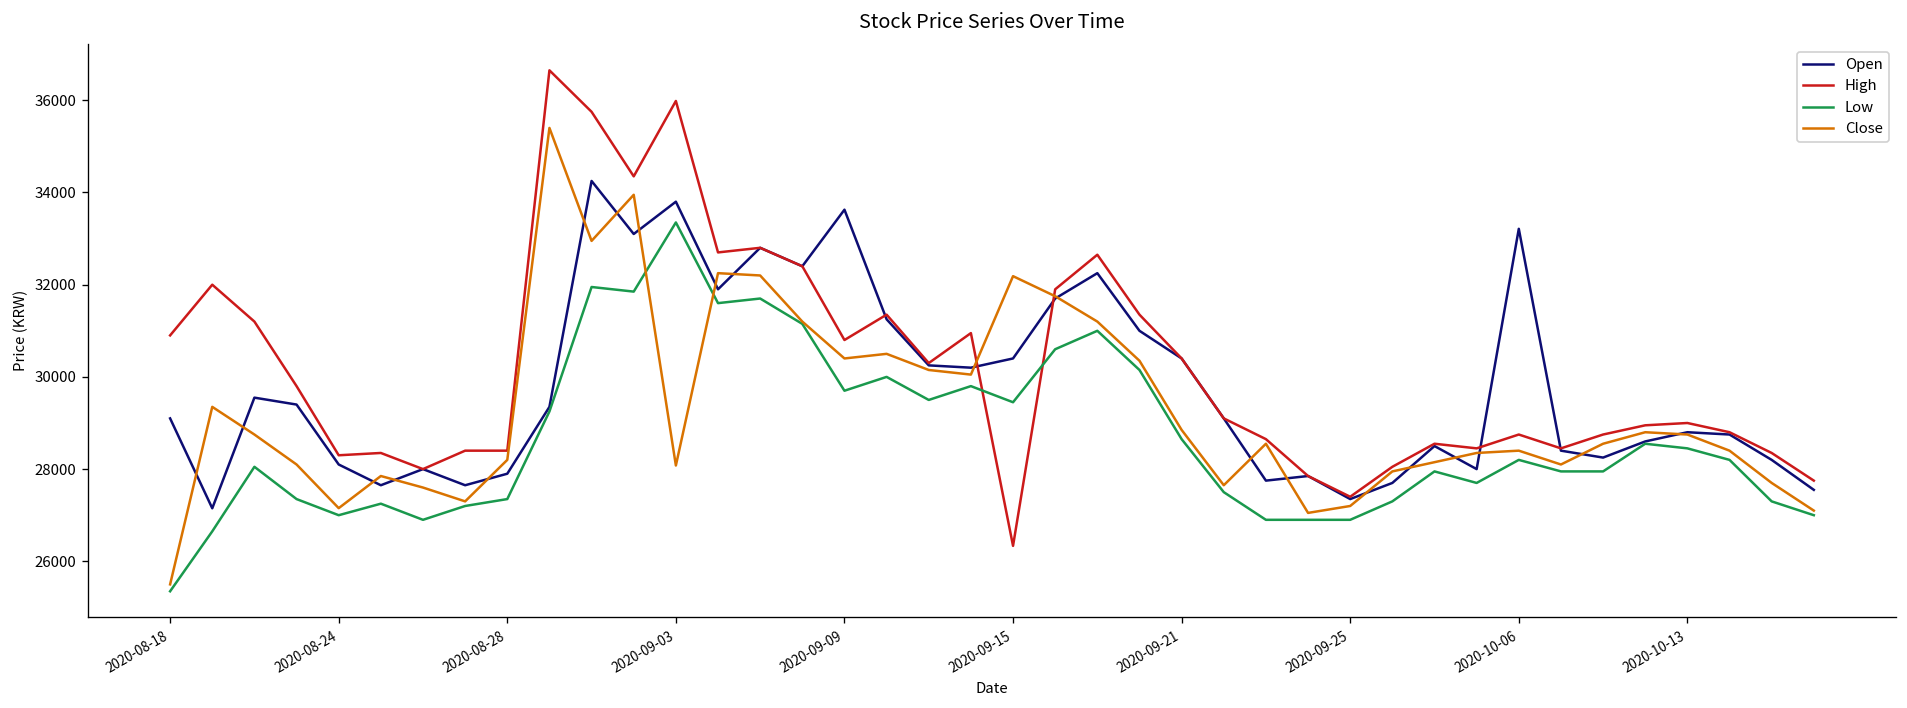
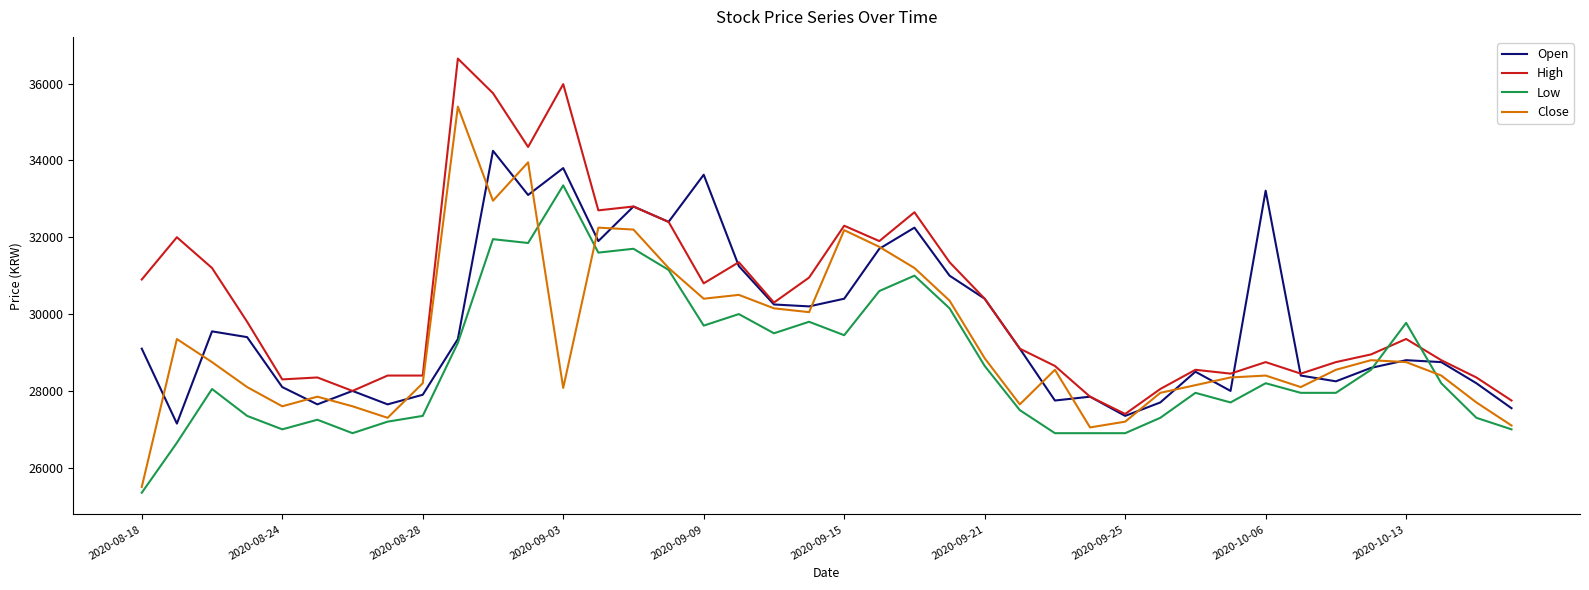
  {
    "Open": {
      "2020-08-18": 29100,
      "2020-08-24": 28100,
      "2020-08-28": 27900,
      "2020-09-03": 33800,
      "2020-09-09": 33600,
      "2020-09-15": 30400,
      "2020-10-06": 33200
    },
    "High": {
      "2020-08-18": 30900,
      "2020-08-24": 28300,
      "2020-08-28": 28400,
      "2020-09-03": 36000,
      "2020-09-09": 30800,
-     "2020-09-15": 26300,
+     "2020-09-15": 32300,
      "2020-10-06": 28800,
-     "2020-10-13": 29000
+     "2020-10-13": 29400
    },
    "Low": {
      "2020-08-18": 25400,
      "2020-08-24": 27000,
      "2020-08-28": 27400,
      "2020-09-03": 33400,
      "2020-09-09": 29700,
      "2020-09-15": 29500,
      "2020-09-21": 28700,
      "2020-09-25": 26900,
      "2020-10-06": 28200,
-     "2020-10-13": 28500
+     "2020-10-13": 29800
    },
    "Close": {
      "2020-08-18": 25500,
-     "2020-08-24": 27200,
+     "2020-08-24": 27600,
      "2020-08-28": 28200,
      "2020-09-03": 28100,
      "2020-09-09": 30400,
      "2020-09-15": 32200,
      "2020-09-21": 28900,
      "2020-09-25": 27200,
      "2020-10-06": 28400
    }
  }
